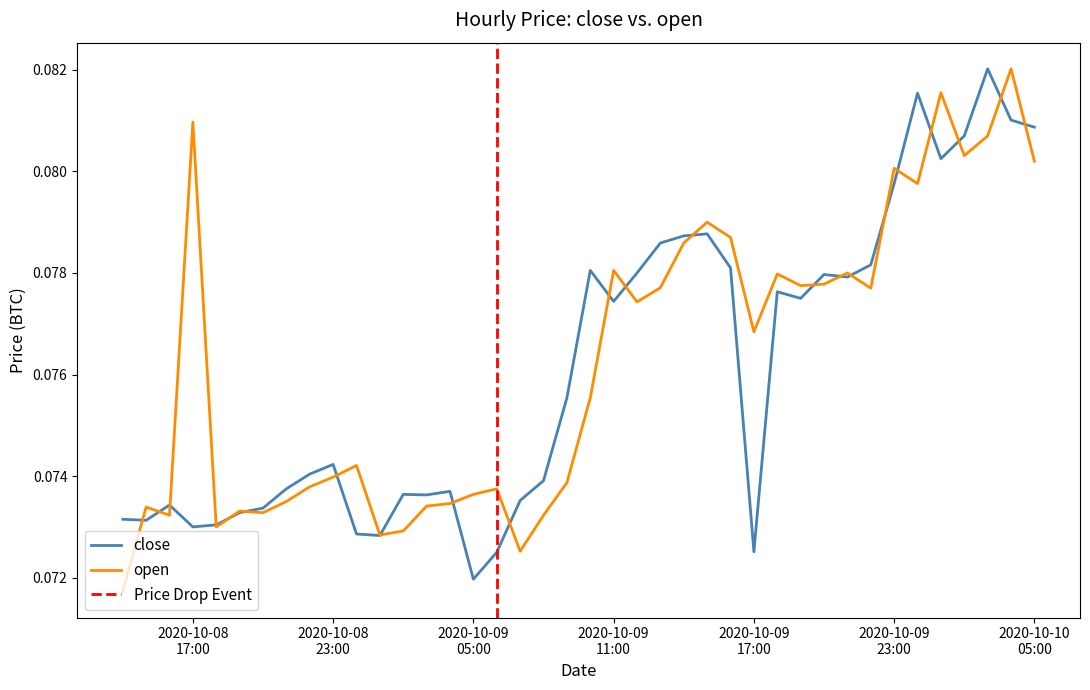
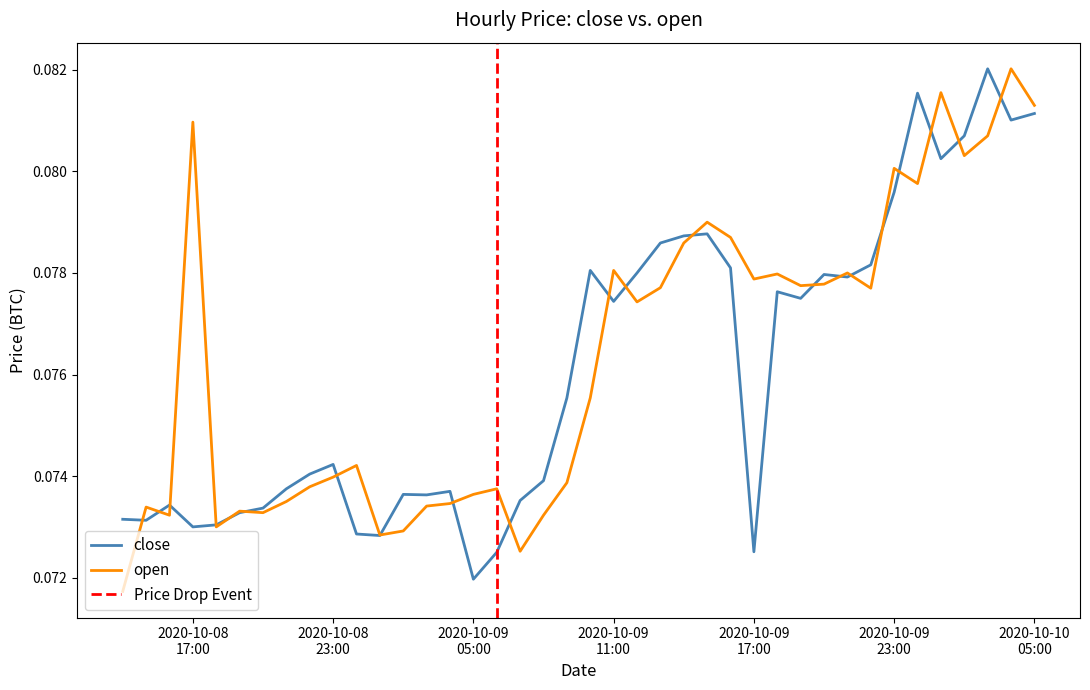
  {
    "close": {
      "2020-10-08 17:00": 0.0730,
      "2020-10-08 23:00": 0.0742,
      "2020-10-09 05:00": 0.0720,
      "2020-10-09 11:00": 0.0774,
      "2020-10-09 17:00": 0.0725,
-     "2020-10-09 23:00": 0.0798,
-     "2020-10-10 05:00": 0.0809
+     "2020-10-09 23:00": 0.0796,
+     "2020-10-10 05:00": 0.0811
    },
    "open": {
      "2020-10-08 17:00": 0.0810,
      "2020-10-08 23:00": 0.0740,
      "2020-10-09 05:00": 0.0736,
      "2020-10-09 11:00": 0.0781,
-     "2020-10-09 17:00": 0.0768,
+     "2020-10-09 17:00": 0.0779,
      "2020-10-09 23:00": 0.0801,
-     "2020-10-10 05:00": 0.0802
+     "2020-10-10 05:00": 0.0813
    }
  }
